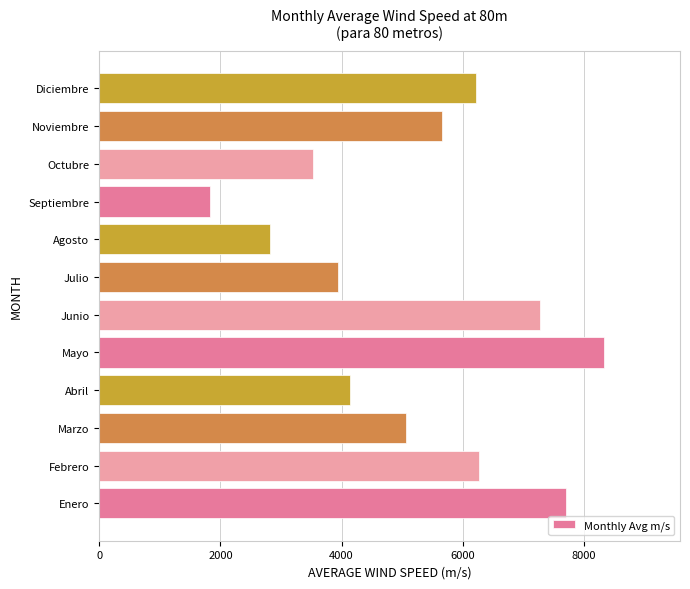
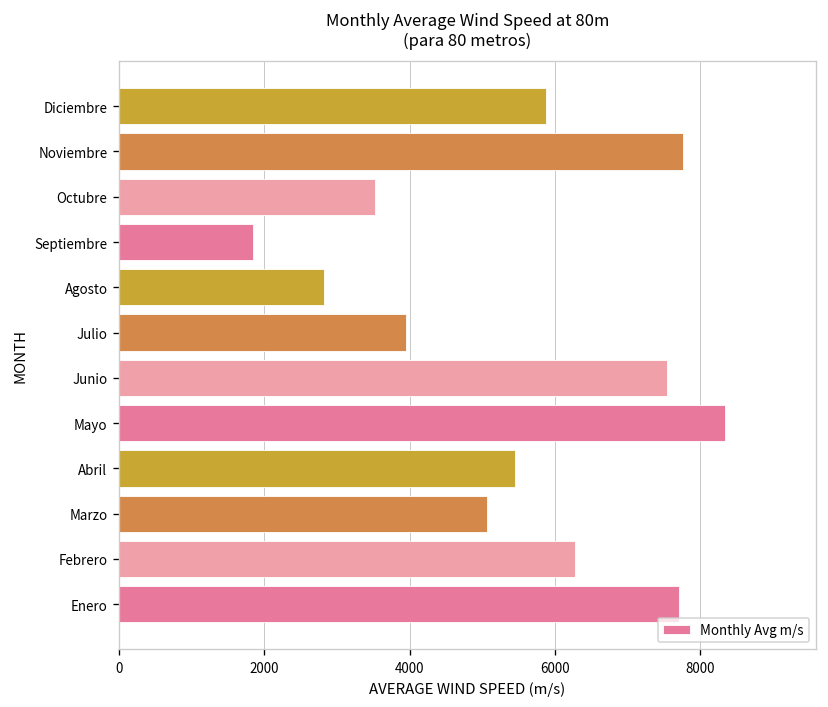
  {
-   "Diciembre": 6200,
-   "Noviembre": 5700,
+   "Diciembre": 5900,
+   "Noviembre": 7800,
    "Octubre": 3500,
    "Septiembre": 1800,
    "Agosto": 2800,
    "Julio": 3900,
-   "Junio": 7300,
+   "Junio": 7500,
    "Mayo": 8300,
-   "Abril": 4100,
+   "Abril": 5400,
    "Marzo": 5100,
    "Febrero": 6300,
    "Enero": 7700
  }
